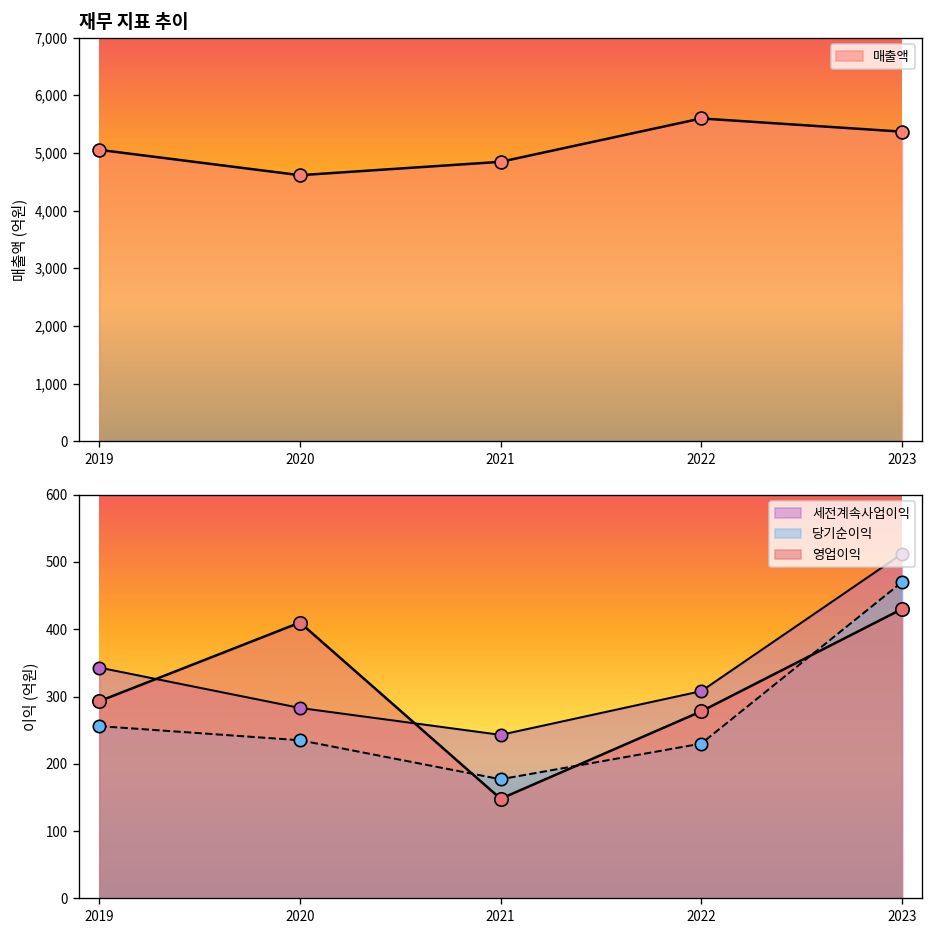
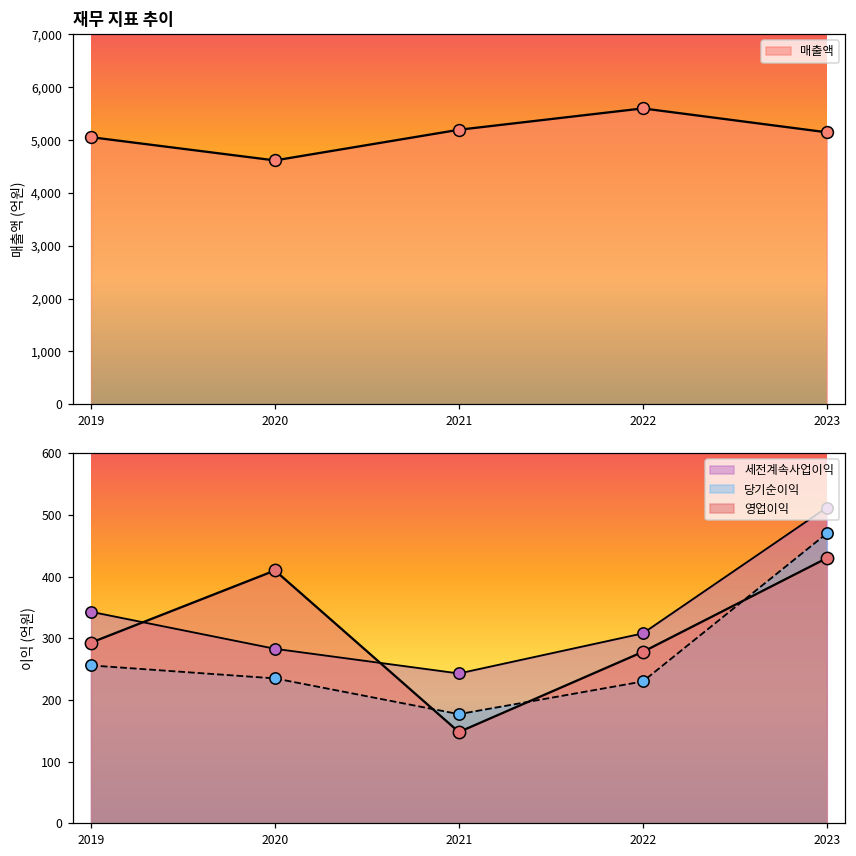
  {
    "재무 지표 추이": {
      "2019": "5,100",
      "2020": "4,600",
-     "2021": "4,800",
+     "2021": "5,200",
      "2022": "5,600",
-     "2023": "5,400"
+     "2023": "5,100"
    }
  }
